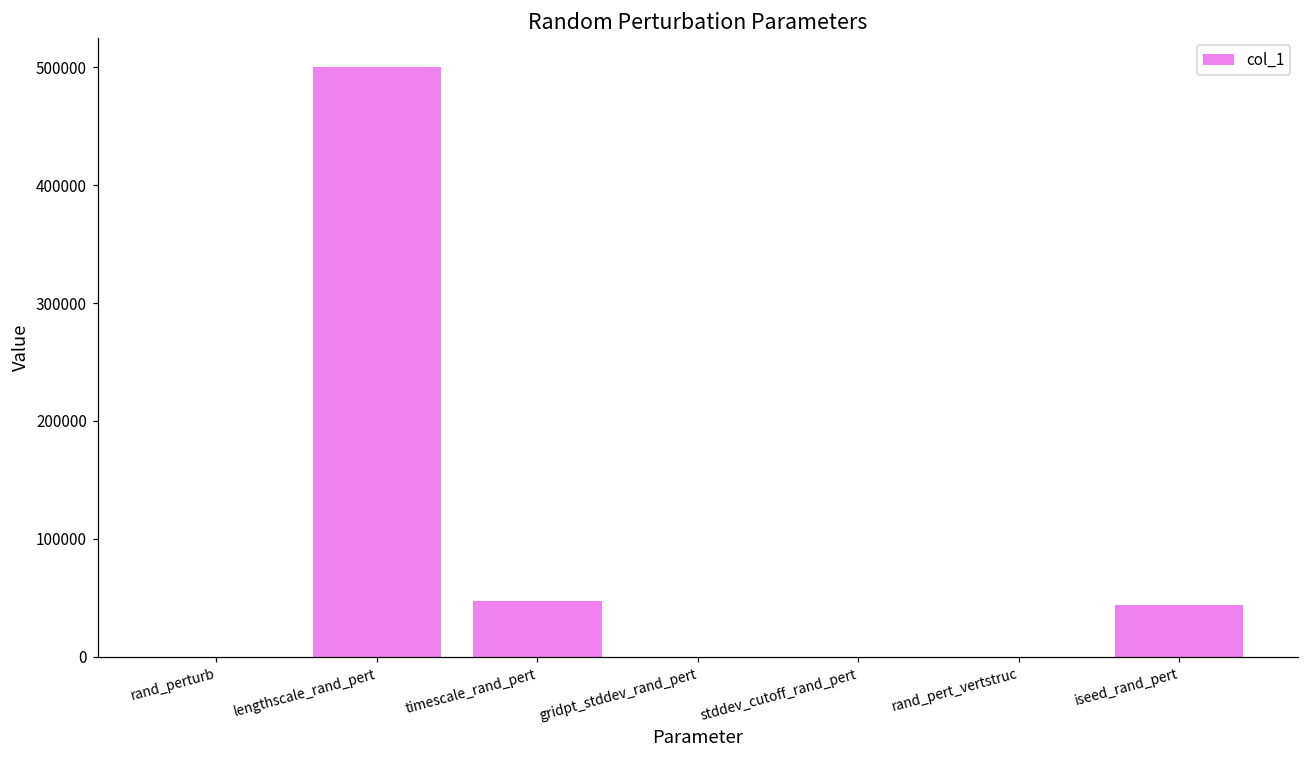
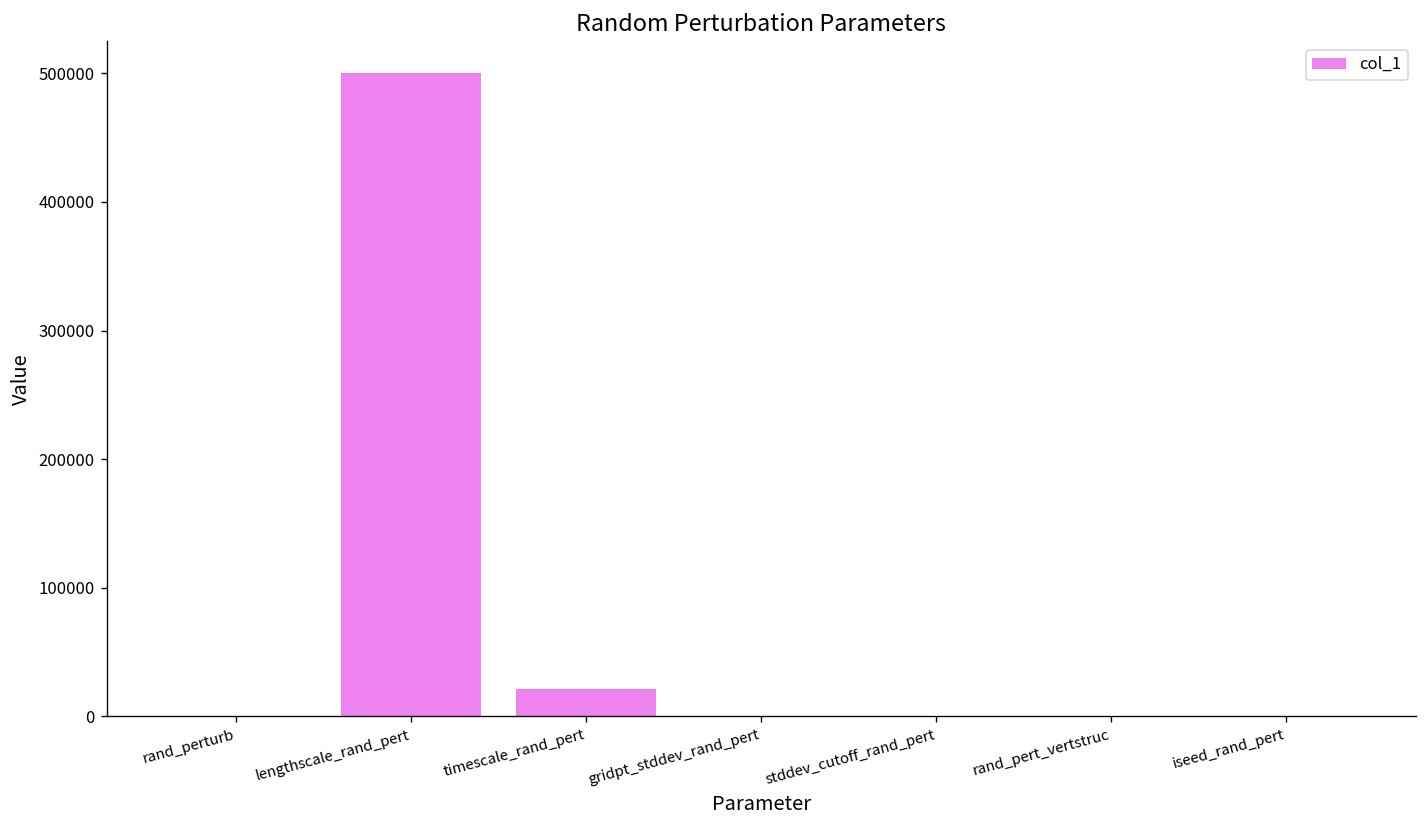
  {
    "rand_perturb": 0,
    "lengthscale_rand_pert": 500000,
-   "timescale_rand_pert": 48000,
+   "timescale_rand_pert": 22000,
    "rand_pert_vertstruc": 0,
-   "iseed_rand_pert": 44000
+   "iseed_rand_pert": 0
  }
